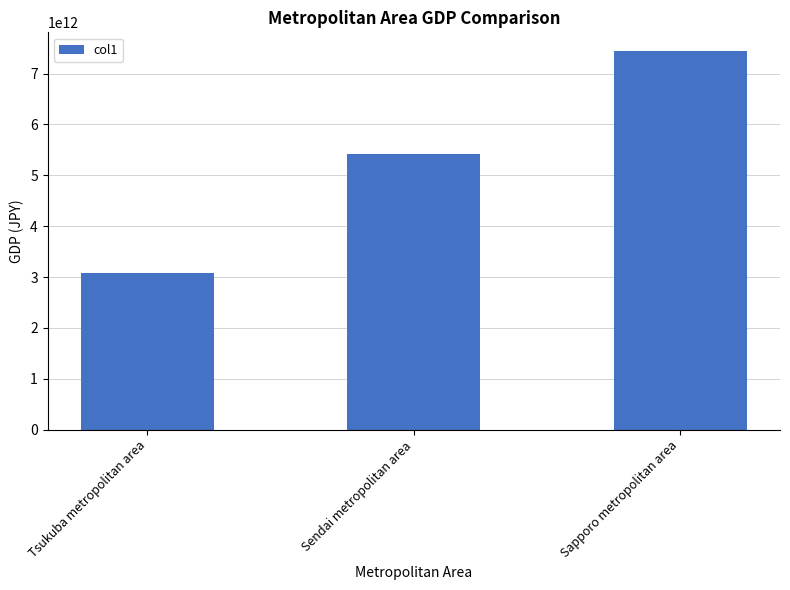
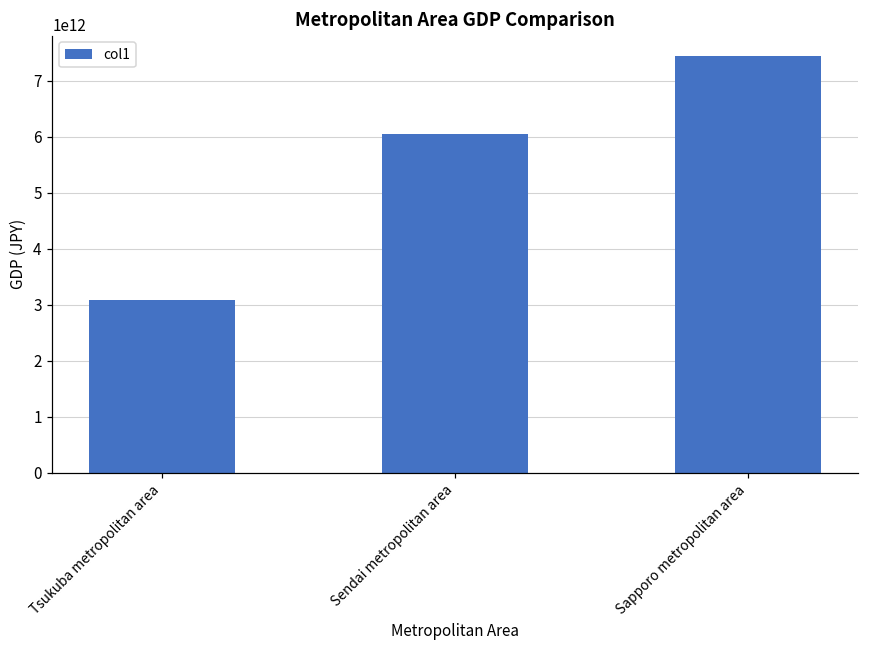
  {
    "Tsukuba metropolitan area": 3100000000000,
-   "Sendai metropolitan area": 5400000000000,
+   "Sendai metropolitan area": 6000000000000,
    "Sapporo metropolitan area": 7400000000000
  }
